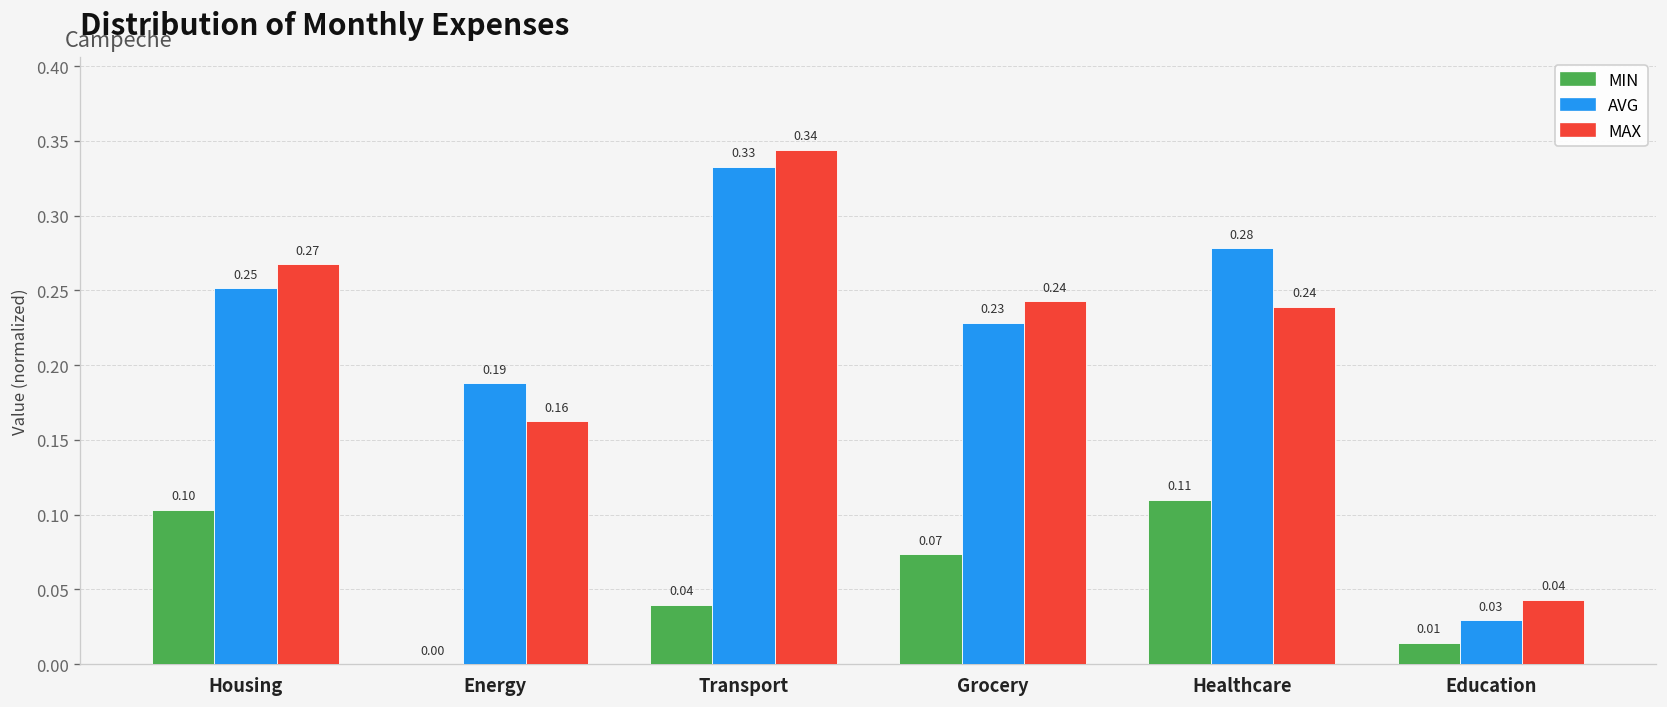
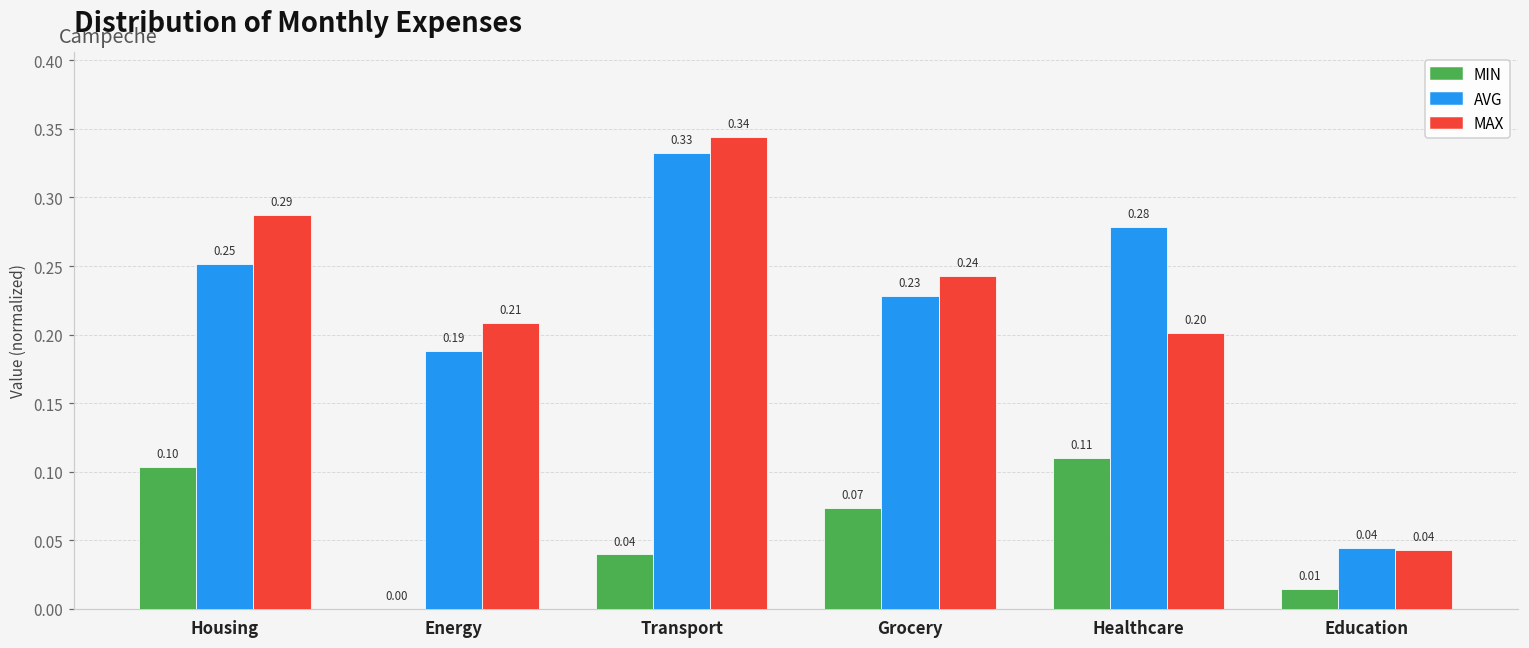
  {
    "MIN": {
      "Housing": 0.10,
      "Energy": 0.00,
      "Transport": 0.04,
      "Grocery": 0.07,
      "Healthcare": 0.11,
      "Education": 0.01
    },
    "AVG": {
      "Housing": 0.25,
      "Energy": 0.19,
      "Transport": 0.33,
      "Grocery": 0.23,
      "Healthcare": 0.28,
-     "Education": 0.03
+     "Education": 0.04
    },
    "MAX": {
-     "Housing": 0.27,
-     "Energy": 0.16,
+     "Housing": 0.29,
+     "Energy": 0.21,
      "Transport": 0.34,
      "Grocery": 0.24,
-     "Healthcare": 0.24,
+     "Healthcare": 0.20,
      "Education": 0.04
    }
  }
